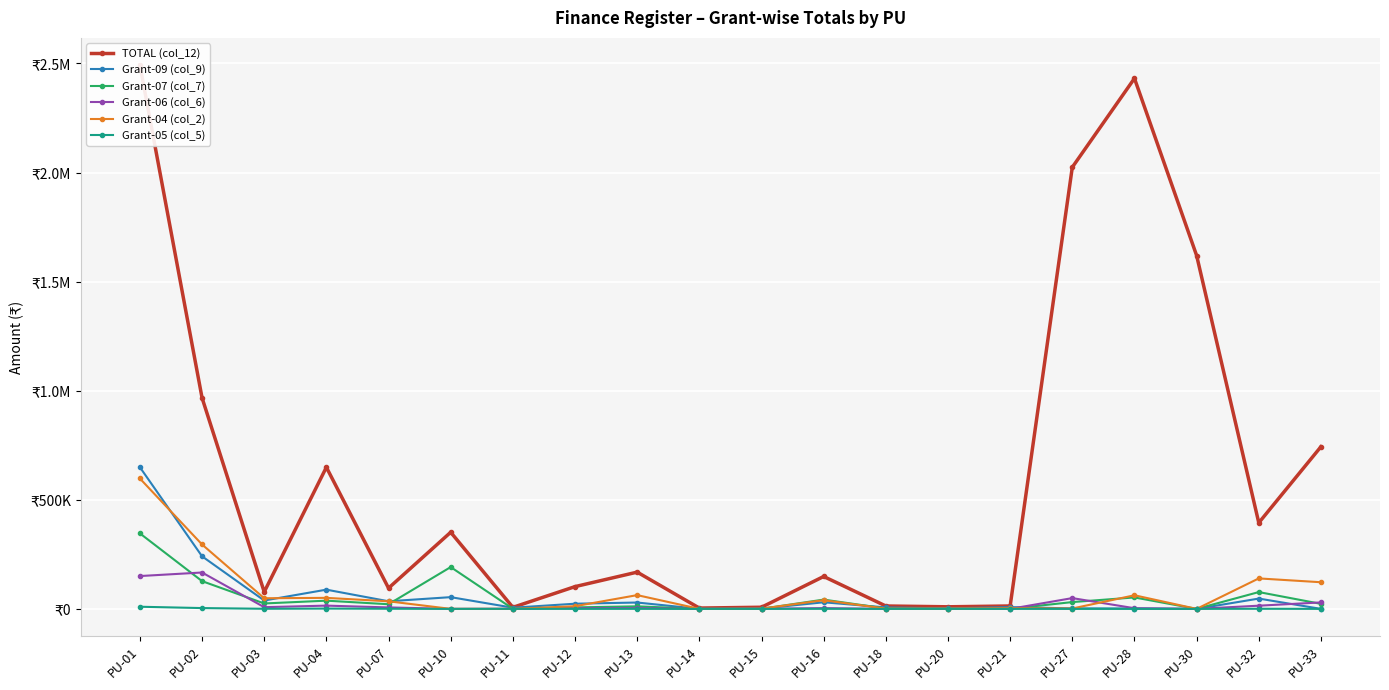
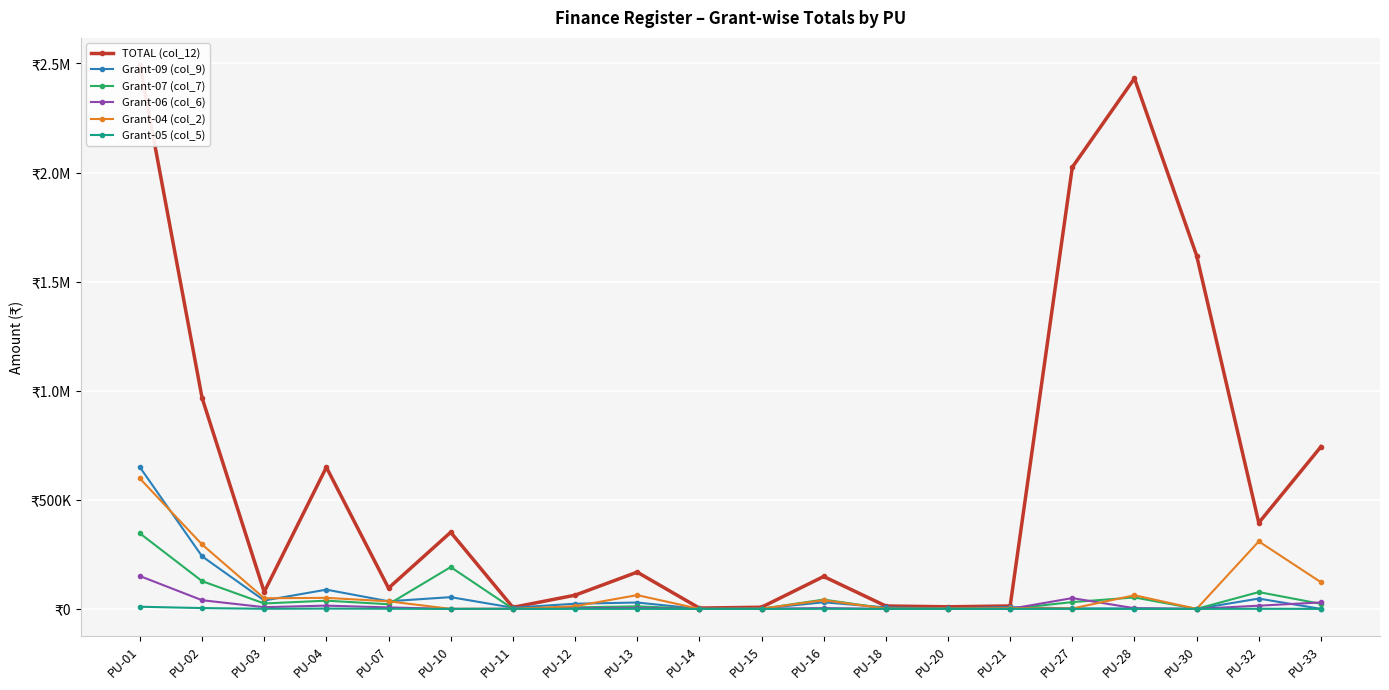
  {
    "TOTAL (col_12)": {
      "PU-02": "₹970000",
      "PU-03": "₹80000",
      "PU-04": "₹650000",
      "PU-07": "₹100000",
      "PU-10": "₹350000",
-     "PU-12": "₹100000",
+     "PU-12": "₹60000",
      "PU-13": "₹170000",
      "PU-16": "₹150000",
      "PU-27": "₹2020000",
      "PU-28": "₹2430000",
      "PU-30": "₹1620000",
      "PU-32": "₹390000",
      "PU-33": "₹740000"
    },
    "Grant-09 (col_9)": {
      "PU-01": "₹650000",
      "PU-02": "₹240000",
      "PU-04": "₹90000",
      "PU-10": "₹50000",
      "PU-13": "₹30000",
      "PU-32": "₹50000"
    },
    "Grant-06 (col_6)": {
      "PU-01": "₹150000",
-     "PU-02": "₹170000",
+     "PU-02": "₹40000",
      "PU-04": "₹10000",
      "PU-27": "₹50000",
      "PU-32": "₹10000"
    },
    "Grant-04 (col_2)": {
      "PU-01": "₹600000",
      "PU-02": "₹300000",
      "PU-04": "₹50000",
      "PU-13": "₹60000",
-     "PU-32": "₹140000",
+     "PU-32": "₹310000",
      "PU-33": "₹120000"
    }
  }
